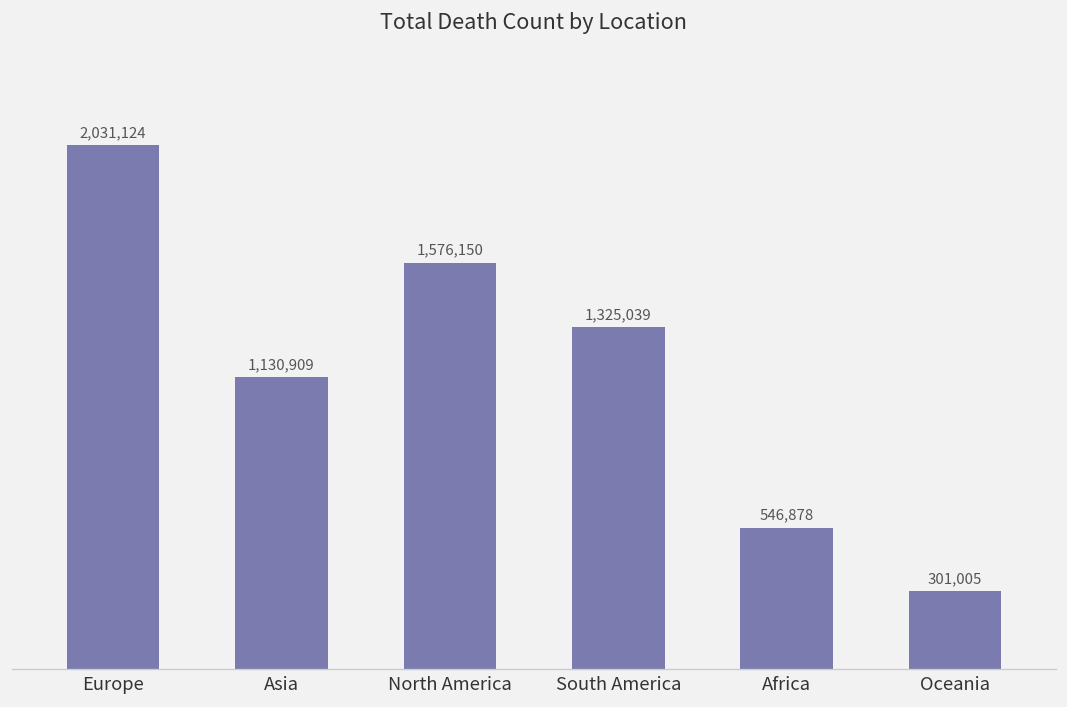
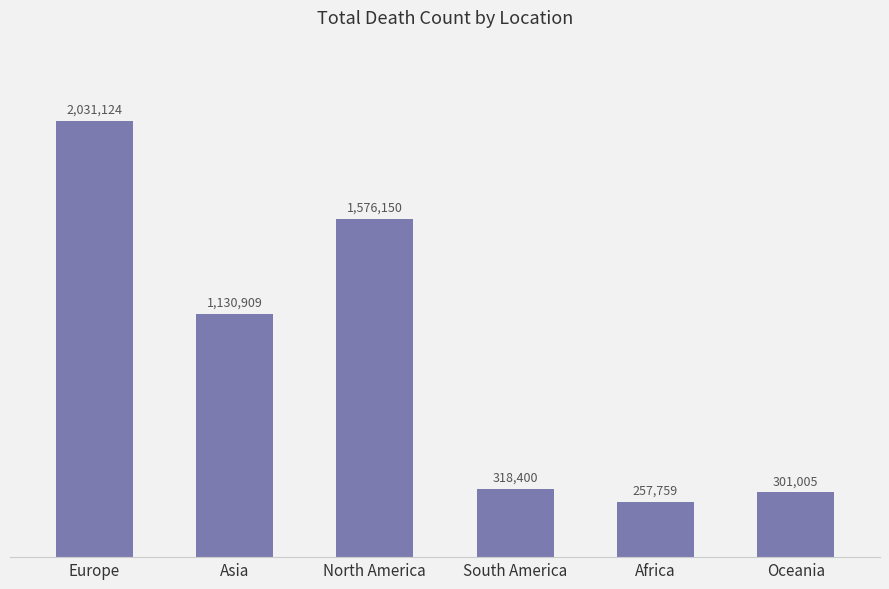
  {
    "Europe": "2,031,124",
    "Asia": "1,130,909",
    "North America": "1,576,150",
-   "South America": "1,325,039",
-   "Africa": "546,878",
+   "South America": "318,400",
+   "Africa": "257,759",
    "Oceania": "301,005"
  }
